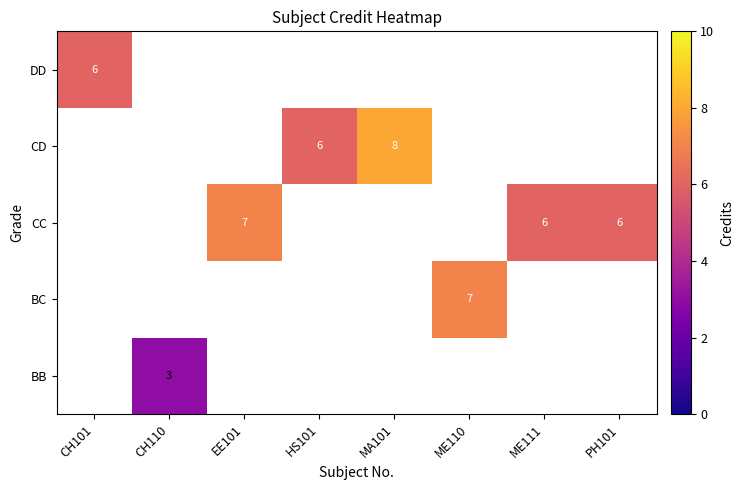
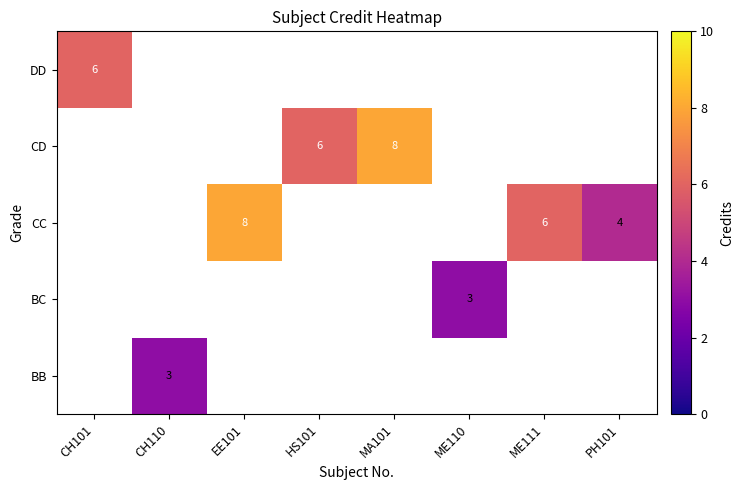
  {
    "DD": {
      "CH101": 6
    },
    "CD": {
      "HS101": 6,
      "MA101": 8
    },
    "CC": {
-     "EE101": 7,
+     "EE101": 8,
      "ME111": 6,
-     "PH101": 6
+     "PH101": 4
    },
    "BC": {
-     "ME110": 7
+     "ME110": 3
    },
    "BB": {
      "CH110": 3
    }
  }
